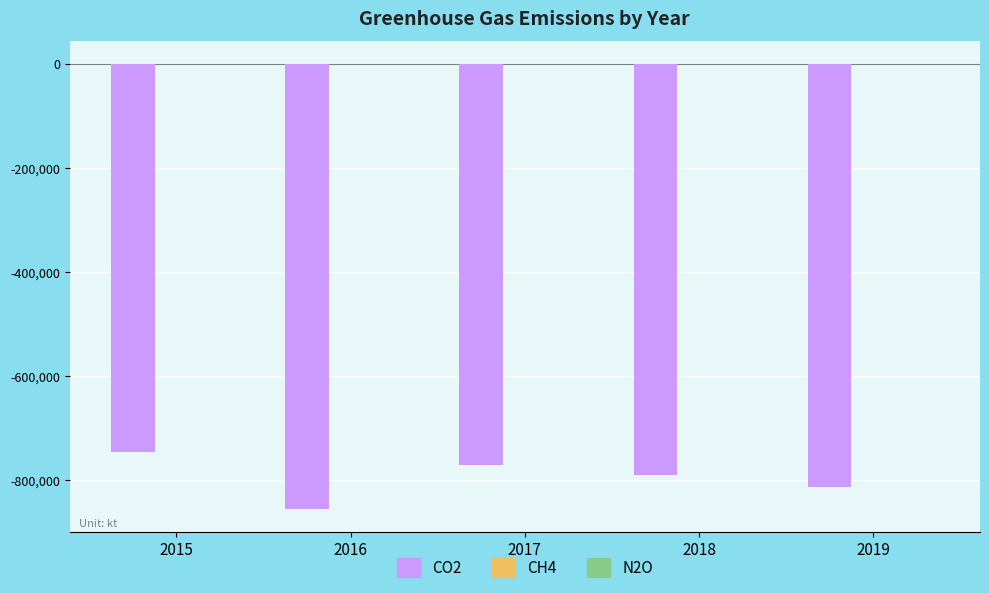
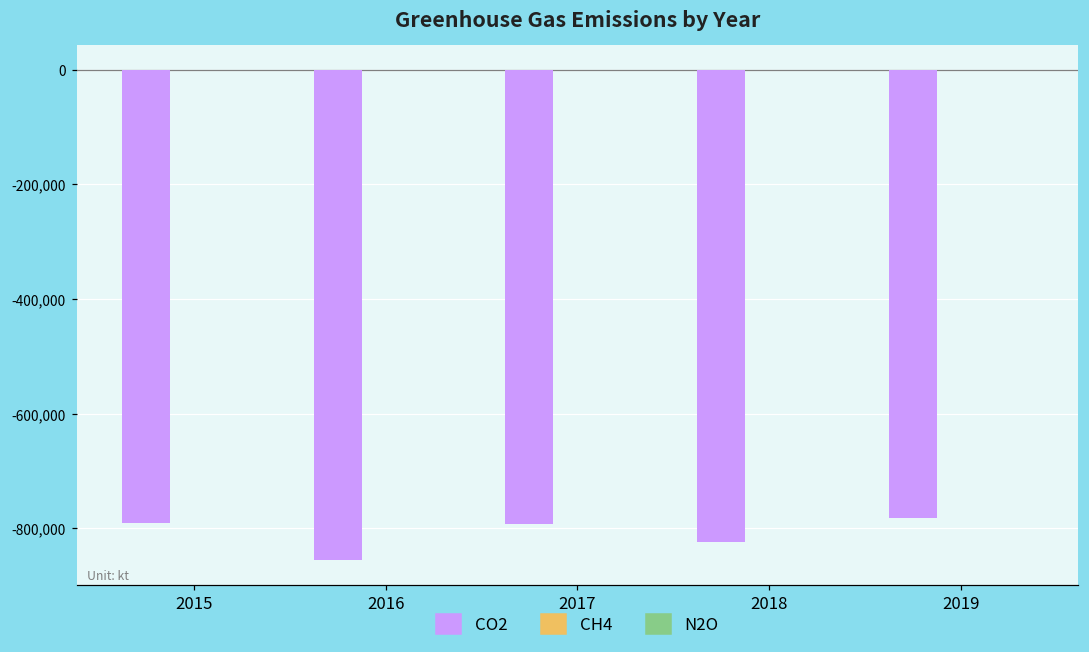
  {
    "CO2": {
-     "2015": "-750,000",
+     "2015": "-790,000",
      "2016": "-860,000",
-     "2017": "-770,000",
-     "2018": "-790,000",
-     "2019": "-810,000"
+     "2017": "-790,000",
+     "2018": "-820,000",
+     "2019": "-780,000"
    }
  }
